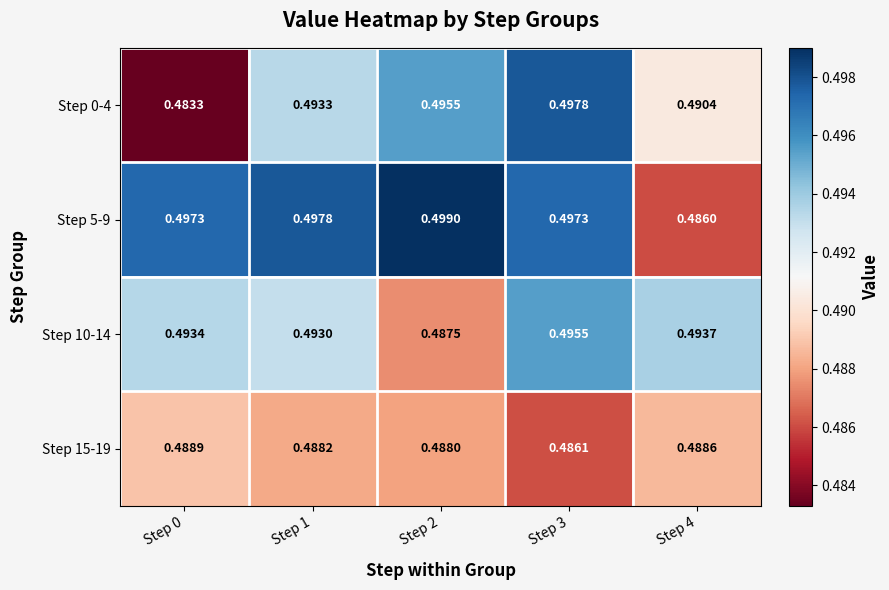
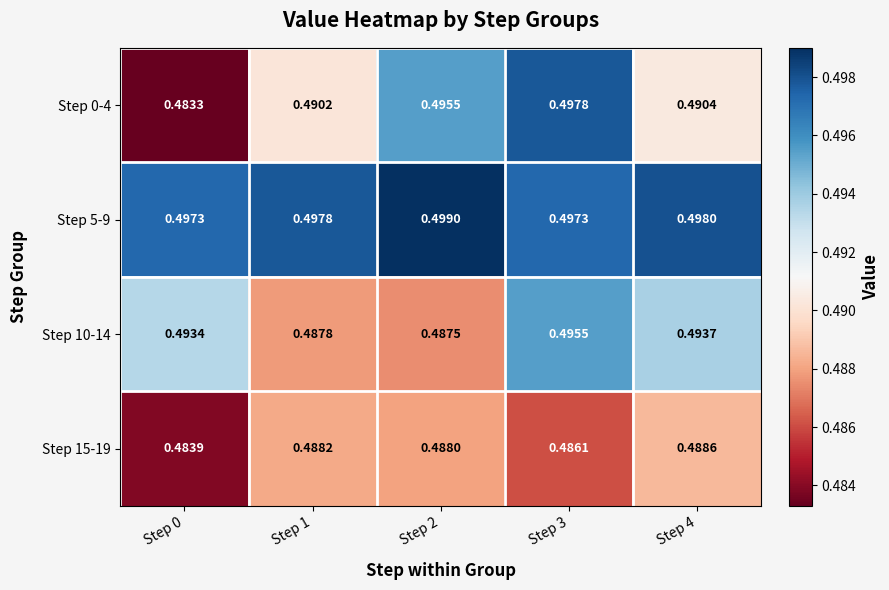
  {
    "Step 0-4": {
      "Step 0": 0.4833,
-     "Step 1": 0.4933,
+     "Step 1": 0.4902,
      "Step 2": 0.4955,
      "Step 3": 0.4978,
      "Step 4": 0.4904
    },
    "Step 5-9": {
      "Step 0": 0.4973,
      "Step 1": 0.4978,
      "Step 2": 0.4990,
      "Step 3": 0.4973,
-     "Step 4": 0.4860
+     "Step 4": 0.4980
    },
    "Step 10-14": {
      "Step 0": 0.4934,
-     "Step 1": 0.4930,
+     "Step 1": 0.4878,
      "Step 2": 0.4875,
      "Step 3": 0.4955,
      "Step 4": 0.4937
    },
    "Step 15-19": {
-     "Step 0": 0.4889,
+     "Step 0": 0.4839,
      "Step 1": 0.4882,
      "Step 2": 0.4880,
      "Step 3": 0.4861,
      "Step 4": 0.4886
    }
  }
